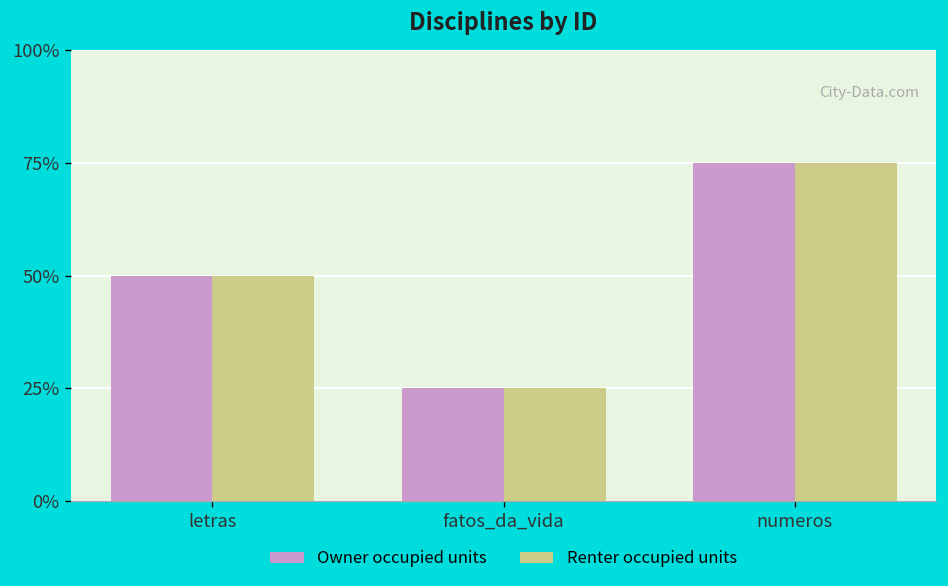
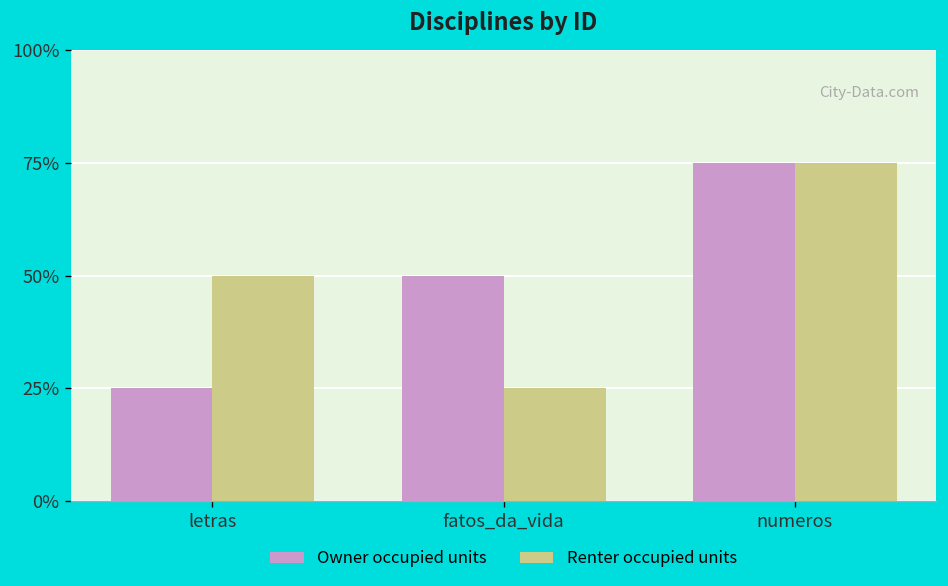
  {
    "Owner occupied units": {
-     "letras": "50%",
-     "fatos_da_vida": "25%",
+     "letras": "25%",
+     "fatos_da_vida": "50%",
      "numeros": "75%"
    },
    "Renter occupied units": {
      "letras": "50%",
      "fatos_da_vida": "25%",
      "numeros": "75%"
    }
  }
